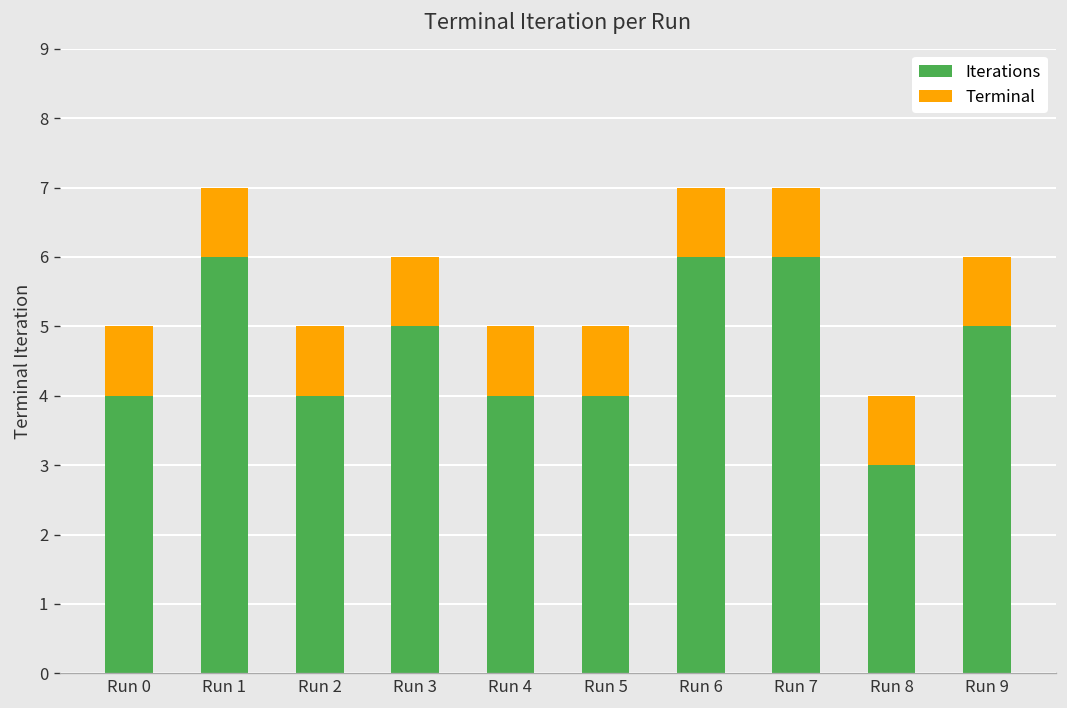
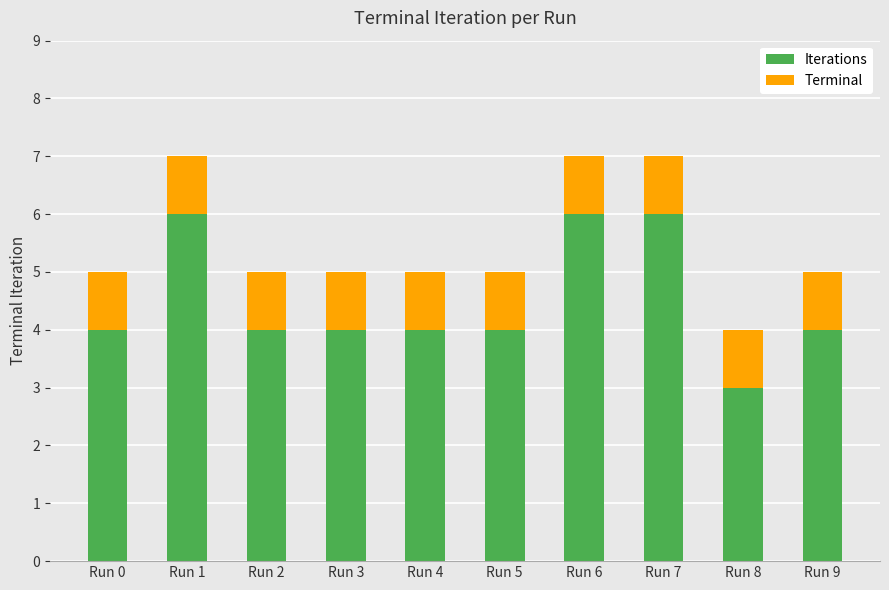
  {
    "Iterations": {
      "Run 0": 4.0,
      "Run 1": 6.0,
      "Run 2": 4.0,
-     "Run 3": 5.0,
+     "Run 3": 4.0,
      "Run 4": 4.0,
      "Run 5": 4.0,
      "Run 6": 6.0,
      "Run 7": 6.0,
      "Run 8": 3.0,
-     "Run 9": 5.0
+     "Run 9": 4.0
    }
  }
